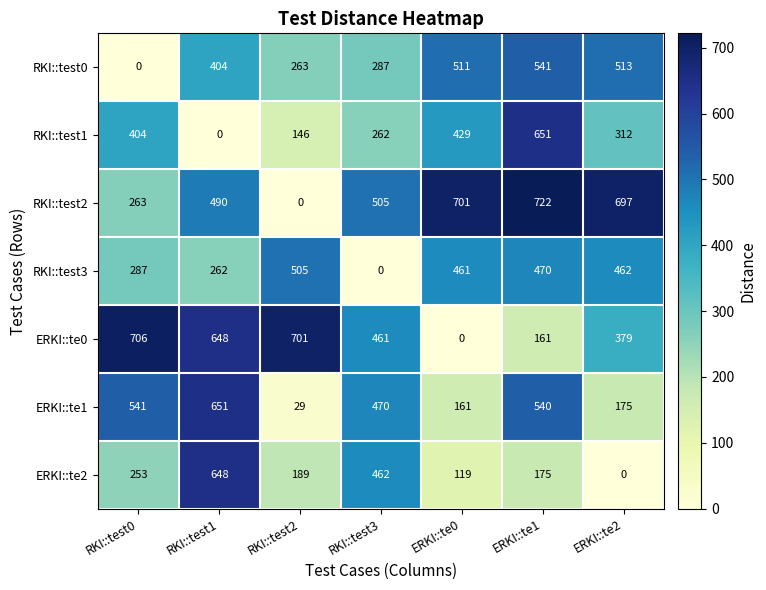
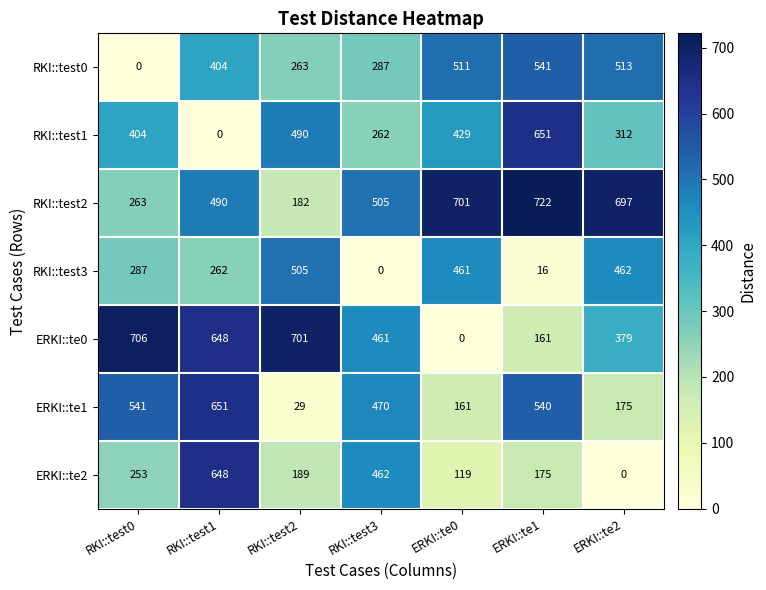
  {
    "RKI::test0": {
      "RKI::test0": 0,
      "RKI::test1": 404,
      "RKI::test2": 263,
      "RKI::test3": 287,
      "ERKI::te0": 511,
      "ERKI::te1": 541,
      "ERKI::te2": 513
    },
    "RKI::test1": {
      "RKI::test0": 404,
      "RKI::test1": 0,
-     "RKI::test2": 146,
+     "RKI::test2": 490,
      "RKI::test3": 262,
      "ERKI::te0": 429,
      "ERKI::te1": 651,
      "ERKI::te2": 312
    },
    "RKI::test2": {
      "RKI::test0": 263,
      "RKI::test1": 490,
-     "RKI::test2": 0,
+     "RKI::test2": 182,
      "RKI::test3": 505,
      "ERKI::te0": 701,
      "ERKI::te1": 722,
      "ERKI::te2": 697
    },
    "RKI::test3": {
      "RKI::test0": 287,
      "RKI::test1": 262,
      "RKI::test2": 505,
      "RKI::test3": 0,
      "ERKI::te0": 461,
-     "ERKI::te1": 470,
+     "ERKI::te1": 16,
      "ERKI::te2": 462
    },
    "ERKI::te0": {
      "RKI::test0": 706,
      "RKI::test1": 648,
      "RKI::test2": 701,
      "RKI::test3": 461,
      "ERKI::te0": 0,
      "ERKI::te1": 161,
      "ERKI::te2": 379
    },
    "ERKI::te1": {
      "RKI::test0": 541,
      "RKI::test1": 651,
      "RKI::test2": 29,
      "RKI::test3": 470,
      "ERKI::te0": 161,
      "ERKI::te1": 540,
      "ERKI::te2": 175
    },
    "ERKI::te2": {
      "RKI::test0": 253,
      "RKI::test1": 648,
      "RKI::test2": 189,
      "RKI::test3": 462,
      "ERKI::te0": 119,
      "ERKI::te1": 175,
      "ERKI::te2": 0
    }
  }
